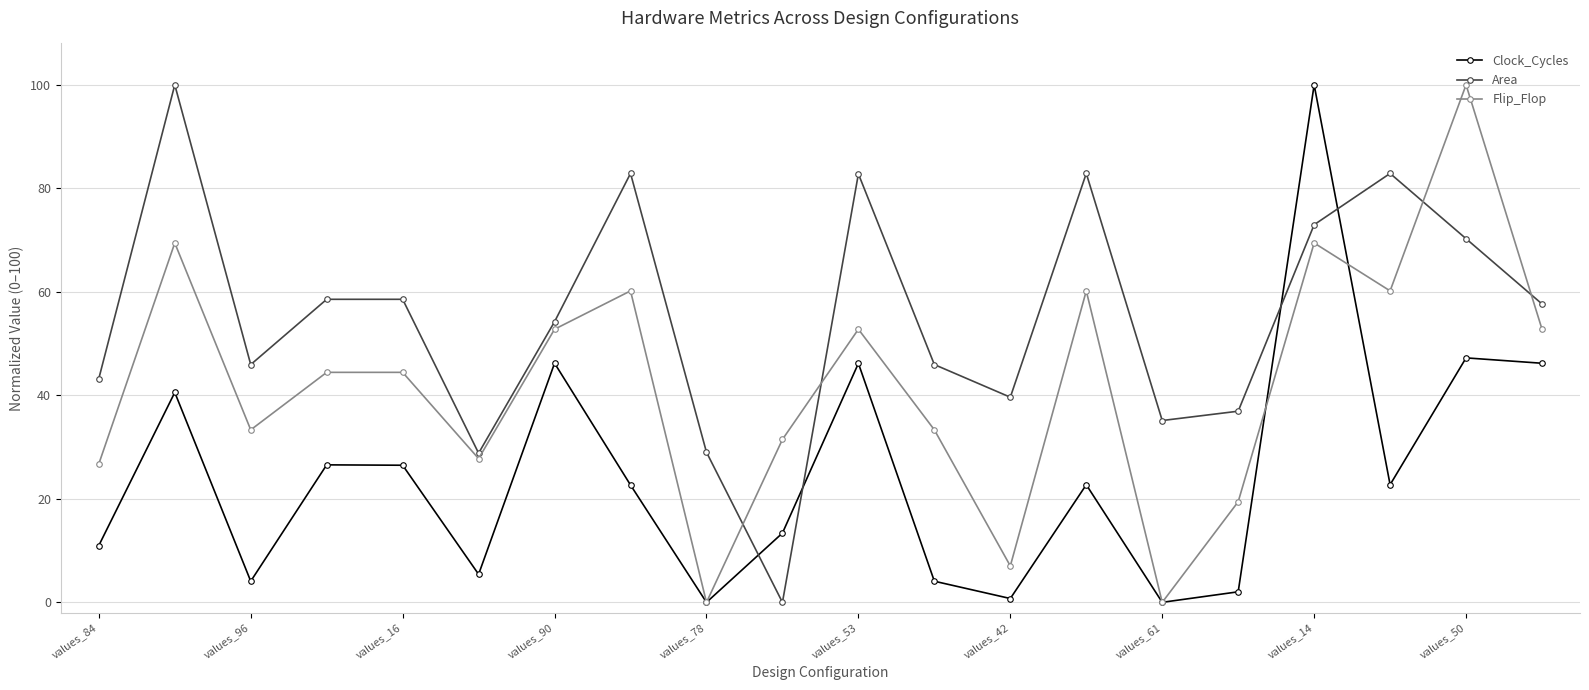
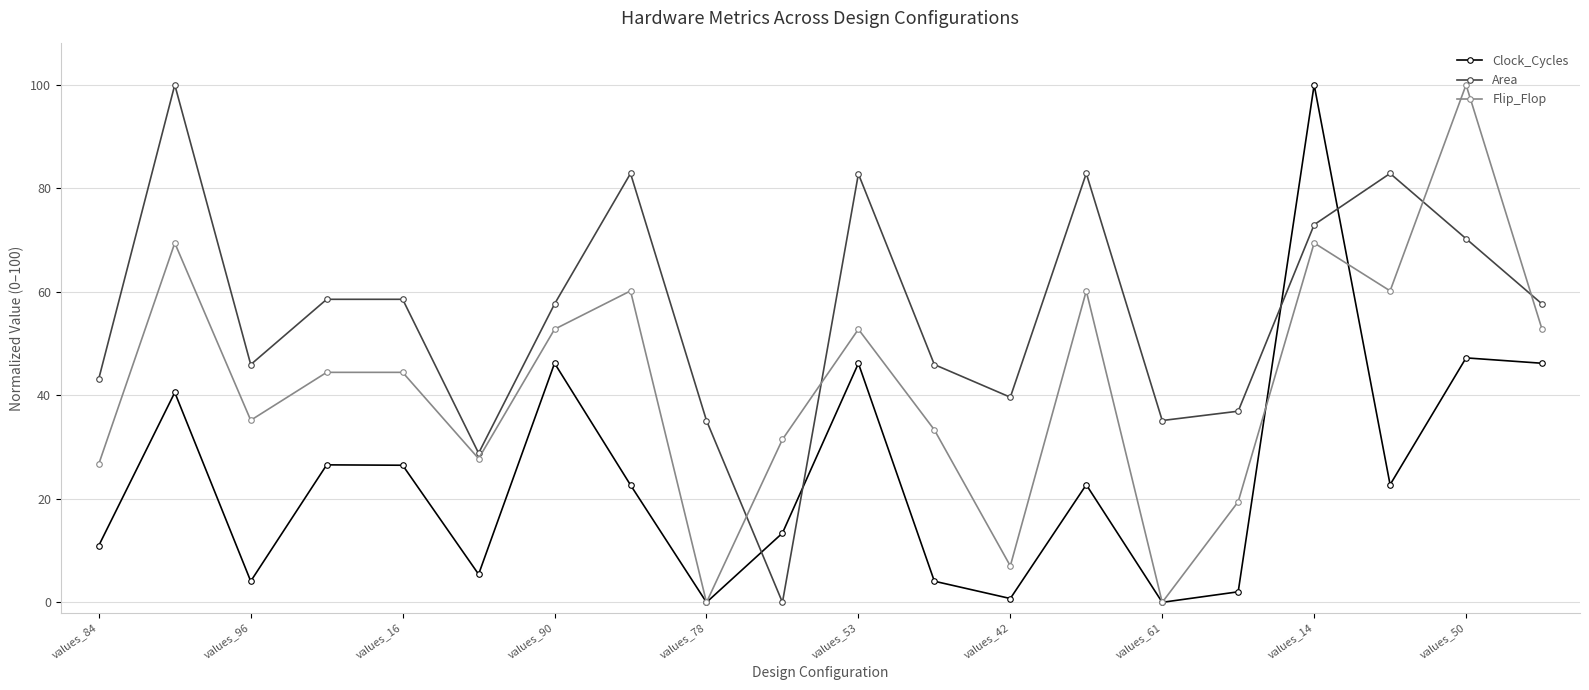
  {
    "Clock_Cycles": {
      "values_84": 11,
      "values_96": 4,
      "values_16": 26,
      "values_90": 46,
      "values_53": 46,
      "values_42": 1,
      "values_14": 100,
      "values_50": 47
    },
    "Area": {
      "values_84": 43,
      "values_96": 46,
      "values_16": 59,
-     "values_90": 54,
-     "values_78": 29,
+     "values_90": 58,
+     "values_78": 35,
      "values_53": 83,
      "values_42": 40,
      "values_61": 35,
      "values_14": 73,
      "values_50": 70
    },
    "Flip_Flop": {
      "values_84": 27,
-     "values_96": 33,
+     "values_96": 35,
      "values_16": 44,
      "values_90": 53,
      "values_53": 53,
      "values_42": 7,
      "values_14": 69,
      "values_50": 100
    }
  }
